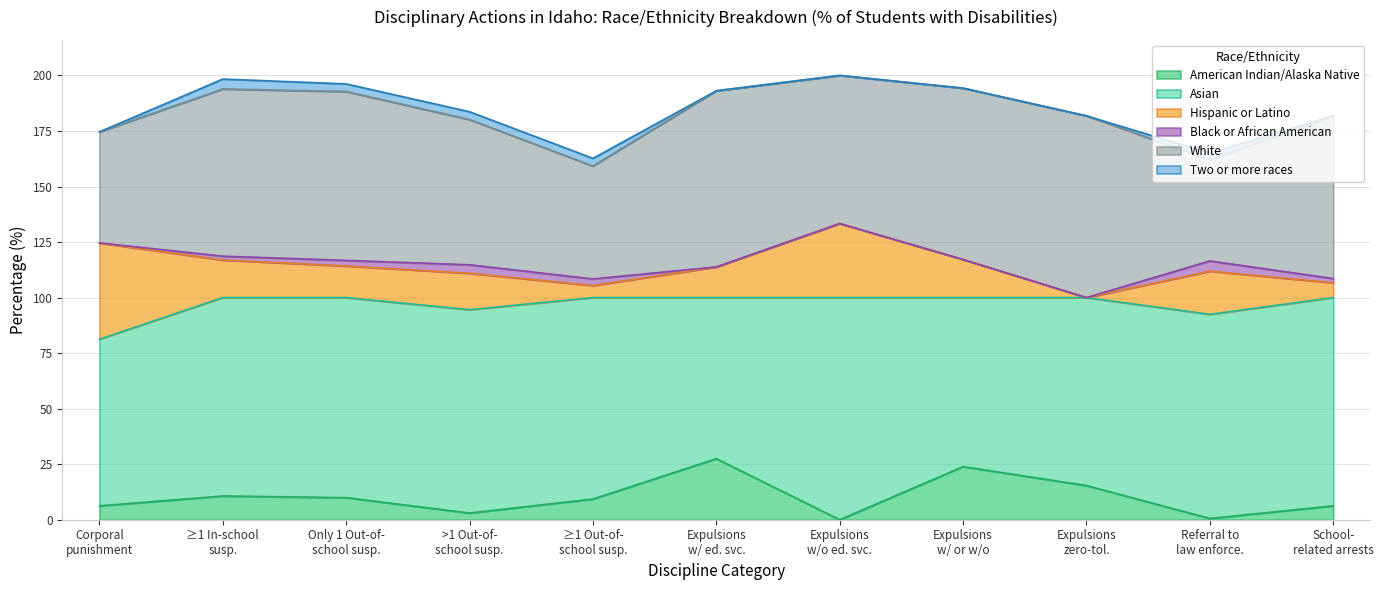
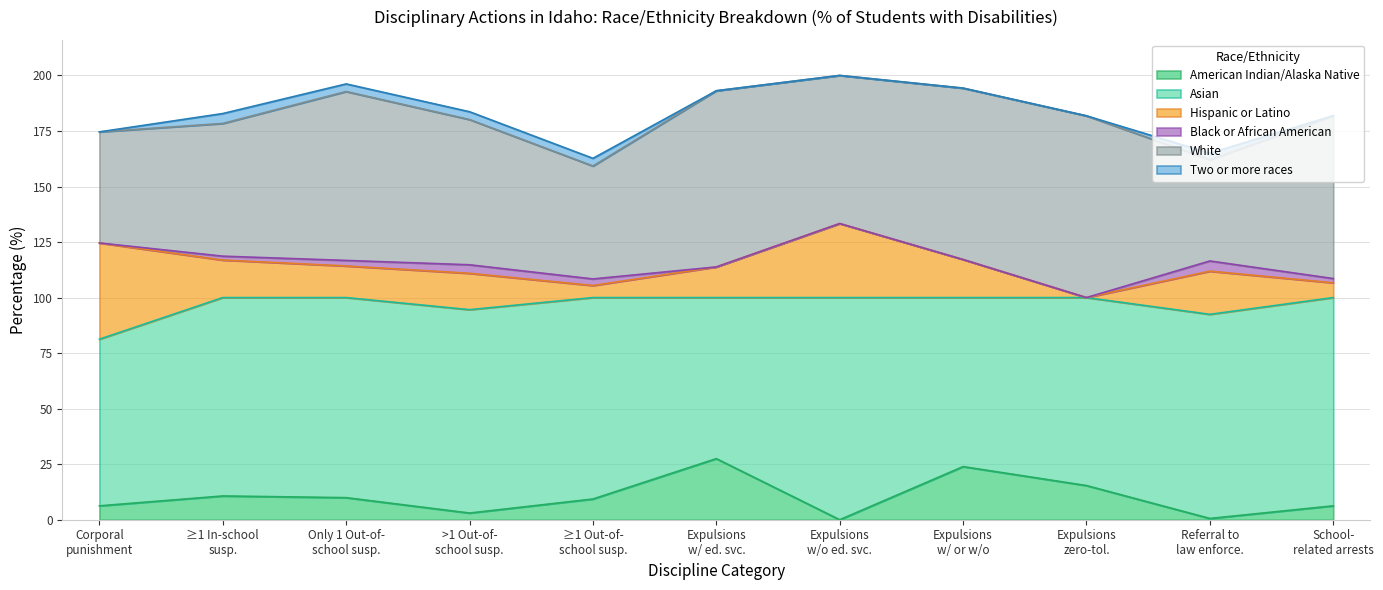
  {
    "American Indian/Alaska Native": {
      "Corporal punishment": 6,
      "≥1 In-school susp.": 11,
      "Only 1 Out-of- school susp.": 10,
      ">1 Out-of- school susp.": 3,
      "≥1 Out-of- school susp.": 9,
      "Expulsions w/ ed. svc.": 28,
      "Expulsions w/o ed. svc.": 0,
      "Expulsions w/ or w/o": 24,
      "Expulsions zero-tol.": 15,
      "Referral to law enforce.": 1,
      "School- related arrests": 6
    },
    "Asian": {
      "Corporal punishment": 75,
      "≥1 In-school susp.": 89,
      "Only 1 Out-of- school susp.": 90,
      ">1 Out-of- school susp.": 92,
      "≥1 Out-of- school susp.": 91,
      "Expulsions w/ ed. svc.": 73,
      "Expulsions w/o ed. svc.": 100,
      "Expulsions w/ or w/o": 76,
      "Referral to law enforce.": 92,
      "School- related arrests": 94
    },
    "Hispanic or Latino": {
      "≥1 In-school susp.": 17,
      "Only 1 Out-of- school susp.": 14,
      ">1 Out-of- school susp.": 16,
      "≥1 Out-of- school susp.": 5,
      "Referral to law enforce.": 19,
      "School- related arrests": 7
    },
    "Black or African American": {
      "≥1 In-school susp.": 2,
      "Only 1 Out-of- school susp.": 2,
      ">1 Out-of- school susp.": 4,
      "≥1 Out-of- school susp.": 3,
      "Referral to law enforce.": 5,
      "School- related arrests": 2
    },
    "White": {
-     "≥1 In-school susp.": 75,
+     "≥1 In-school susp.": 60,
      "Only 1 Out-of- school susp.": 76,
      ">1 Out-of- school susp.": 65,
      "≥1 Out-of- school susp.": 51
    },
    "Two or more races": {
      "≥1 In-school susp.": 4,
      "Only 1 Out-of- school susp.": 3,
      ">1 Out-of- school susp.": 4,
      "≥1 Out-of- school susp.": 3
    }
  }
